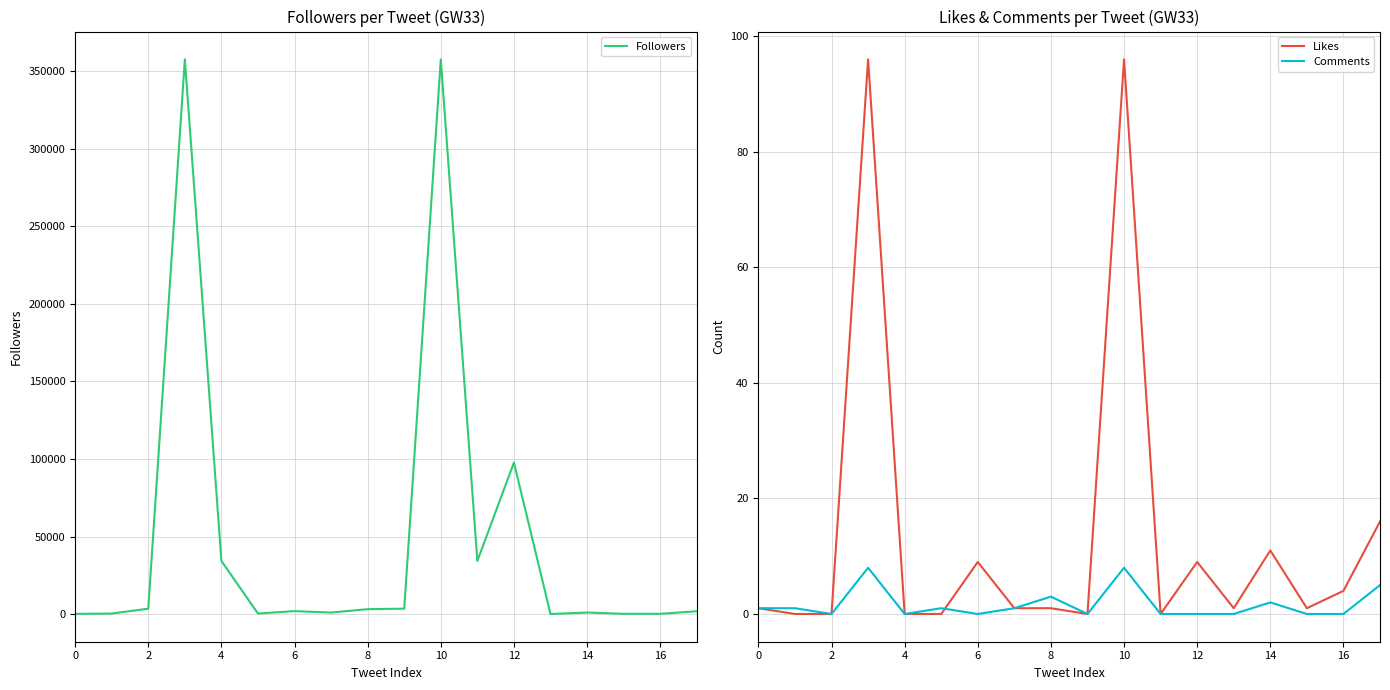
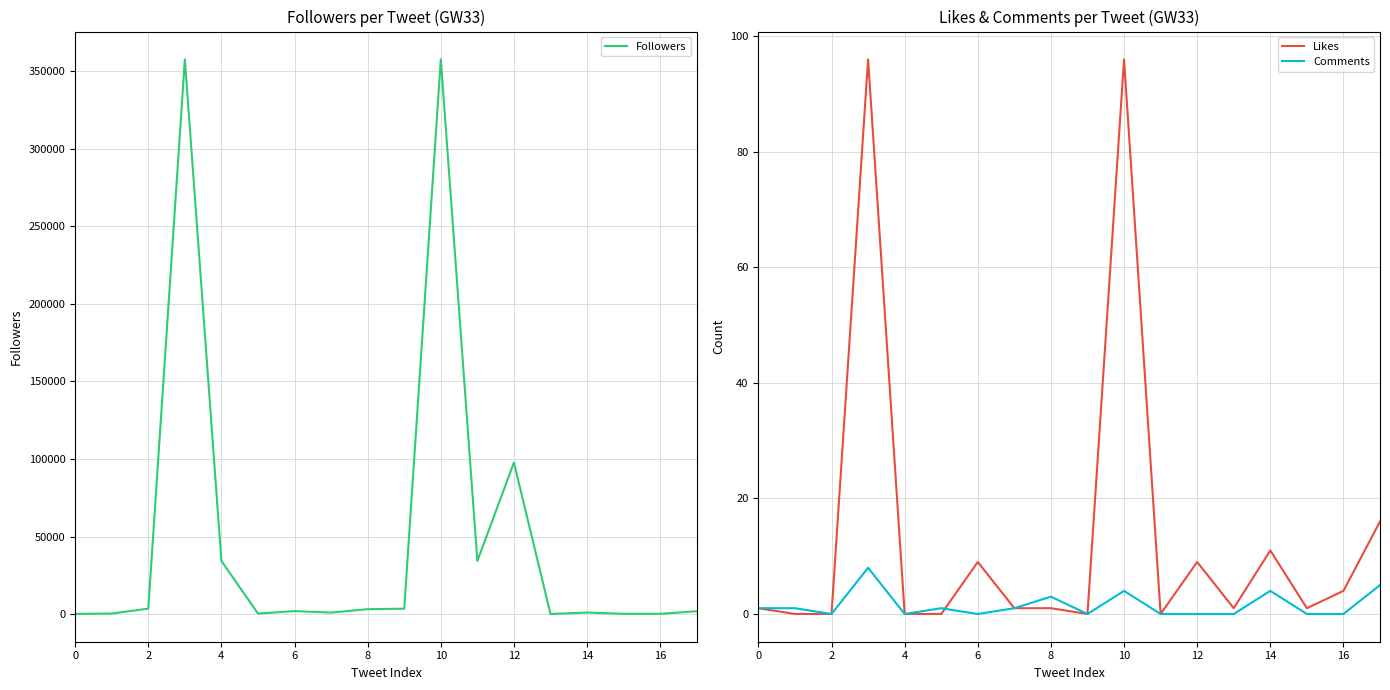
  {
    "Followers per Tweet (GW33)": {
      "0": 0,
      "2": 4000,
      "4": 34000,
      "6": 2000,
      "8": 3000,
      "10": 358000,
      "12": 98000,
      "14": 1000,
      "16": 0
    },
    "Likes & Comments per Tweet (GW33)": {
      "Likes": {
        "6": 9,
        "8": 1,
        "10": 96,
        "12": 9,
        "14": 11,
        "16": 4
      },
      "Comments": {
        "6": 0,
        "8": 3,
-       "10": 8,
+       "10": 4,
        "12": 0,
-       "14": 2,
+       "14": 4,
        "16": 0
      }
    }
  }
